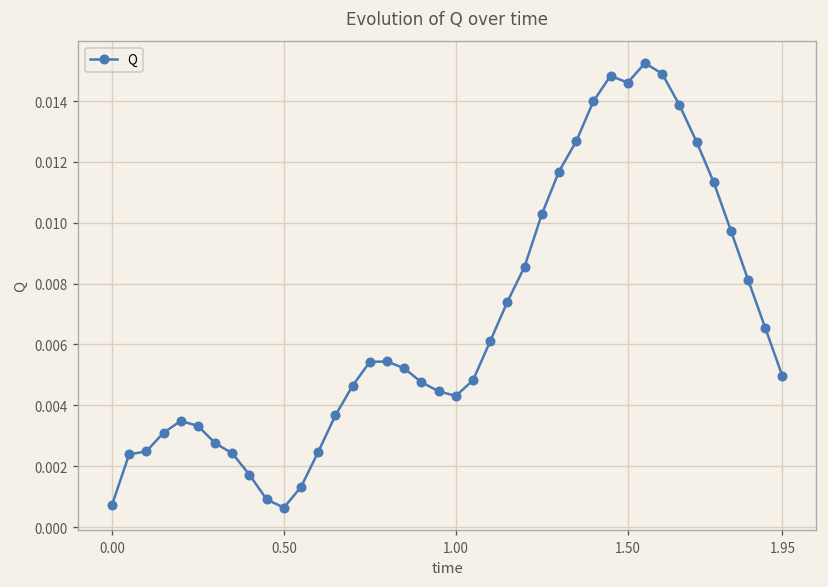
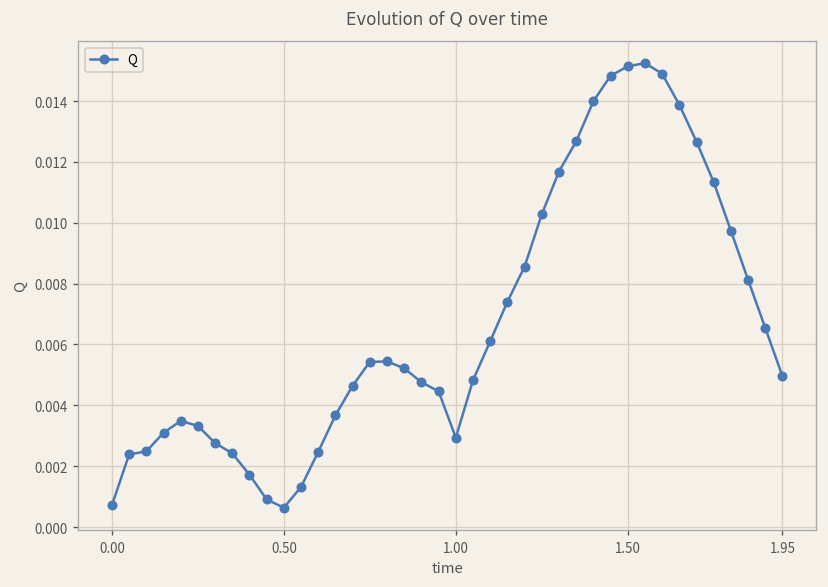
  {
    "0.00": 0.0007,
    "0.50": 0.0006,
-   "1.00": 0.0043,
-   "1.50": 0.0146,
+   "1.00": 0.0029,
+   "1.50": 0.0151,
    "1.95": 0.0050
  }
